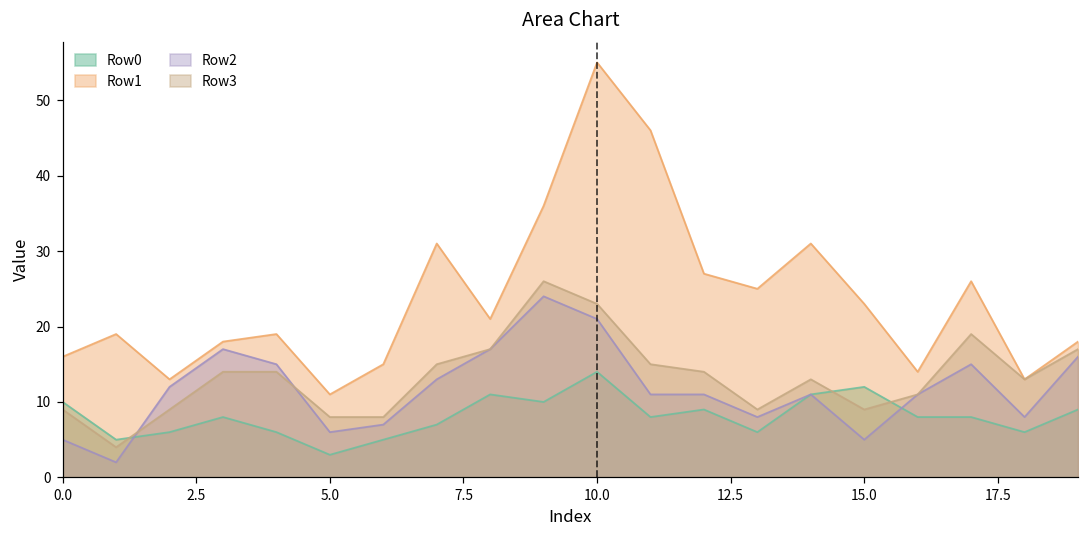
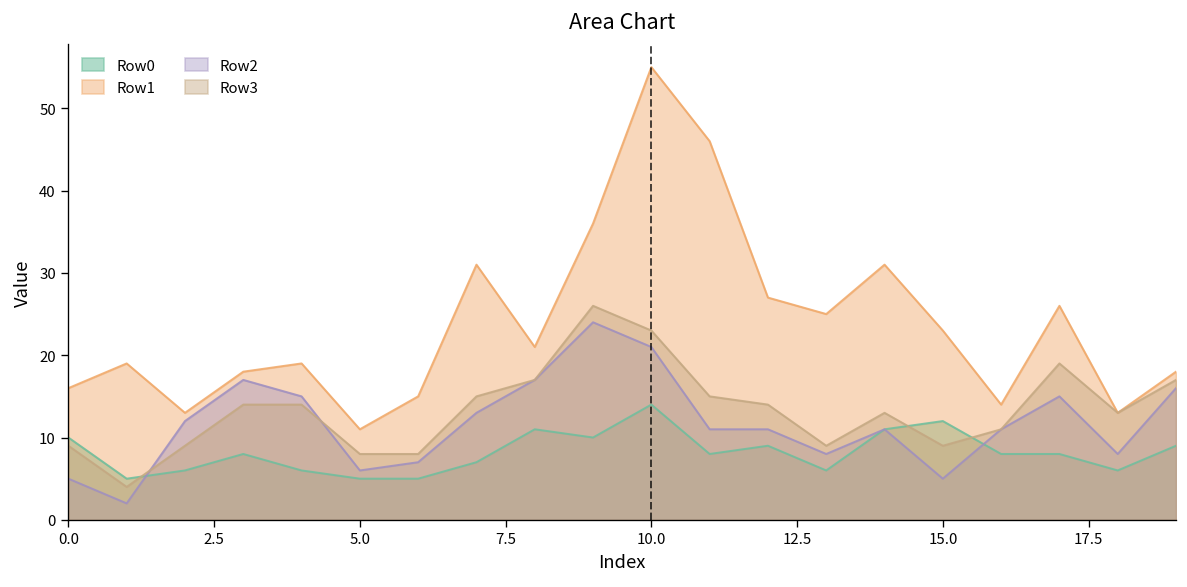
  {
    "Row0": {
      "0.0": 10,
-     "5.0": 3,
+     "5.0": 5,
      "10.0": 14,
      "15.0": 12
    }
  }
